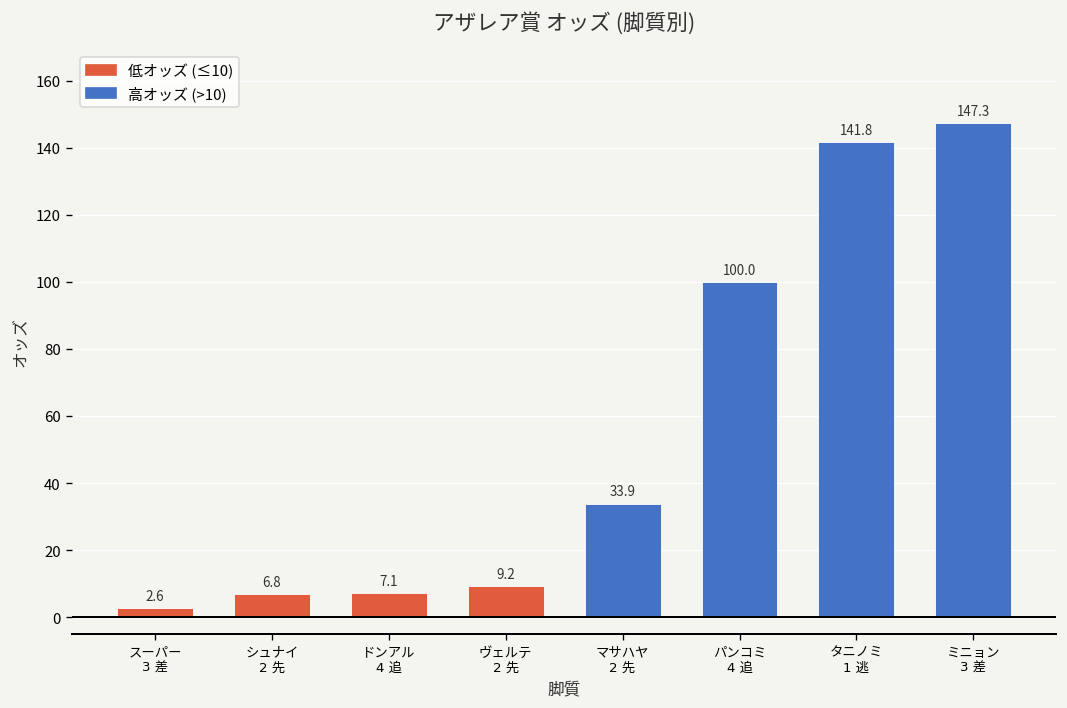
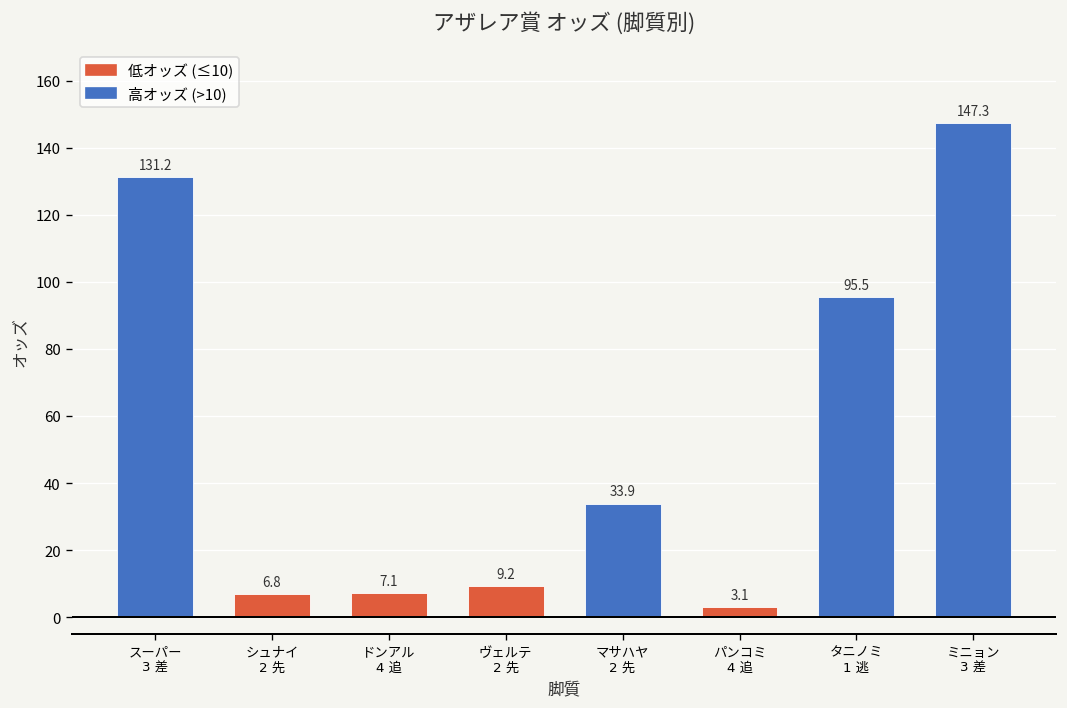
  {
-   "スーパー 3 差": 2.6,
+   "スーパー 3 差": 131.2,
    "シュナイ 2 先": 6.8,
    "ドンアル 4 追": 7.1,
    "ヴェルテ 2 先": 9.2,
    "マサハヤ 2 先": 33.9,
-   "パンコミ 4 追": 100.0,
-   "タニノミ 1 逃": 141.8,
+   "パンコミ 4 追": 3.1,
+   "タニノミ 1 逃": 95.5,
    "ミニョン 3 差": 147.3
  }
